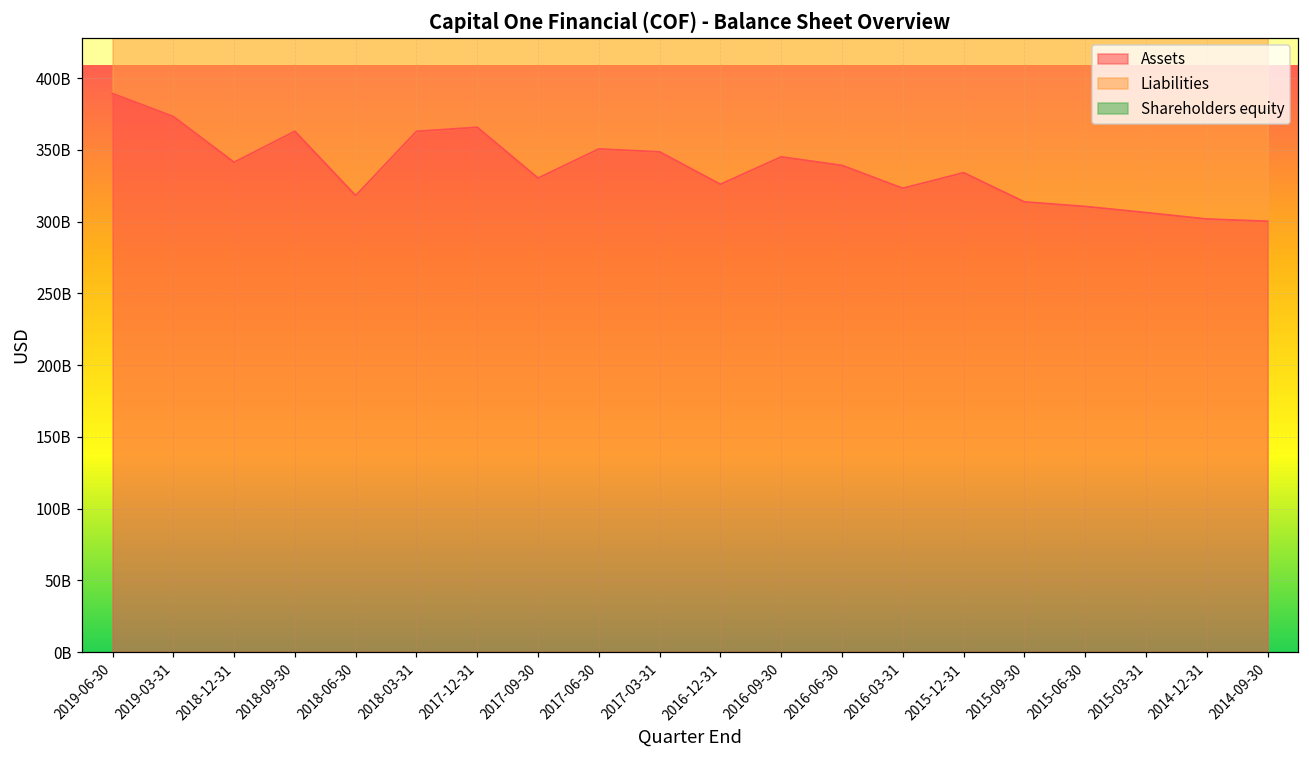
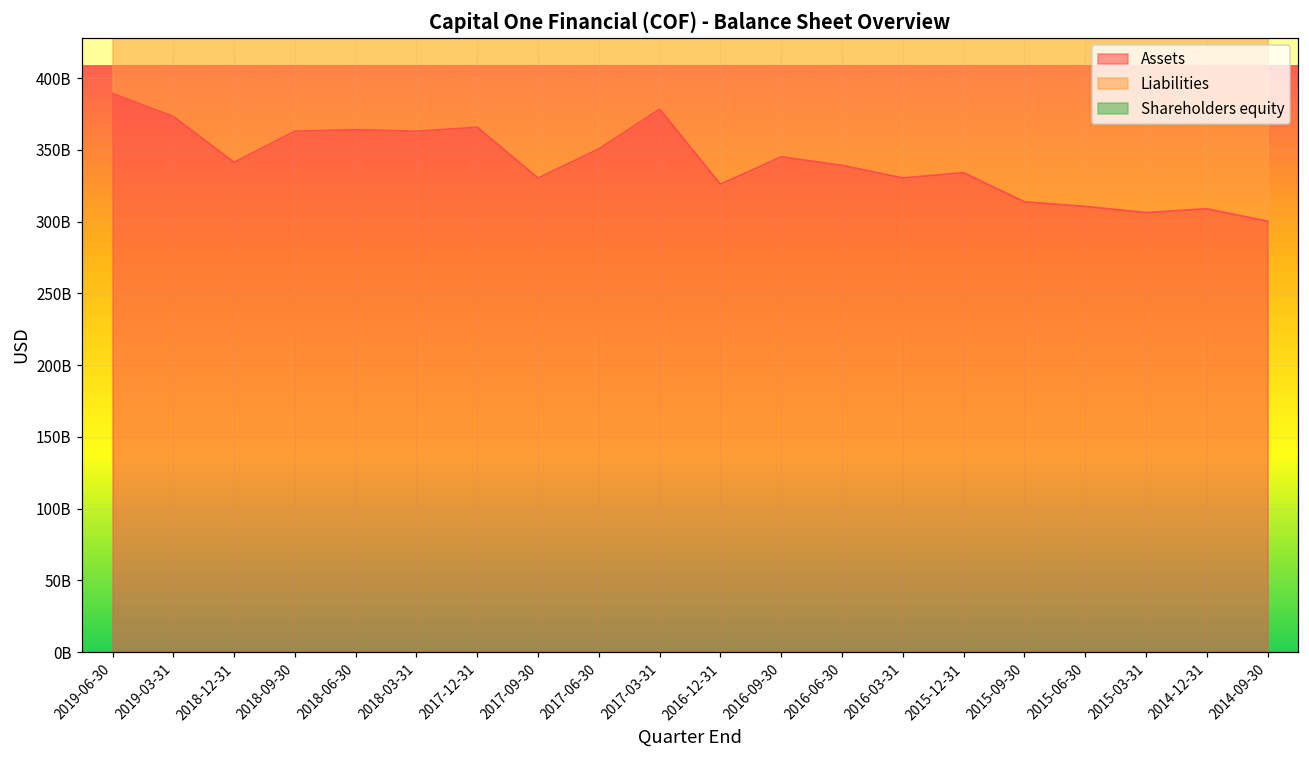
  {
    "Assets": {
      "2019-06-30": 389000000000,
      "2019-03-31": 373000000000,
      "2018-12-31": 341000000000,
      "2018-09-30": 363000000000,
-     "2018-06-30": 318000000000,
+     "2018-06-30": 364000000000,
      "2018-03-31": 363000000000,
      "2017-12-31": 366000000000,
      "2017-09-30": 330000000000,
      "2017-06-30": 351000000000,
-     "2017-03-31": 349000000000,
+     "2017-03-31": 378000000000,
      "2016-12-31": 326000000000,
      "2016-09-30": 345000000000,
      "2016-06-30": 339000000000,
-     "2016-03-31": 323000000000,
+     "2016-03-31": 330000000000,
      "2015-12-31": 334000000000,
      "2015-09-30": 314000000000,
      "2015-06-30": 311000000000,
      "2015-03-31": 306000000000,
-     "2014-12-31": 302000000000,
+     "2014-12-31": 309000000000,
      "2014-09-30": 300000000000
    }
  }
